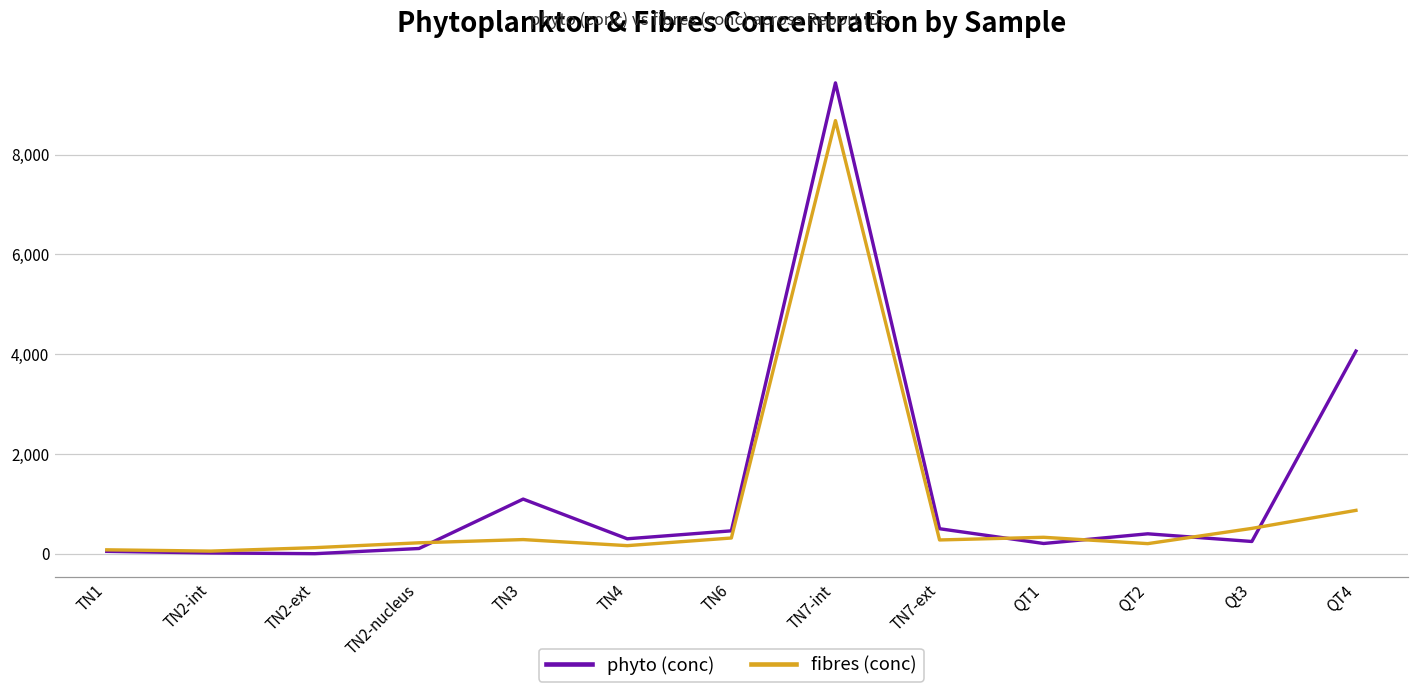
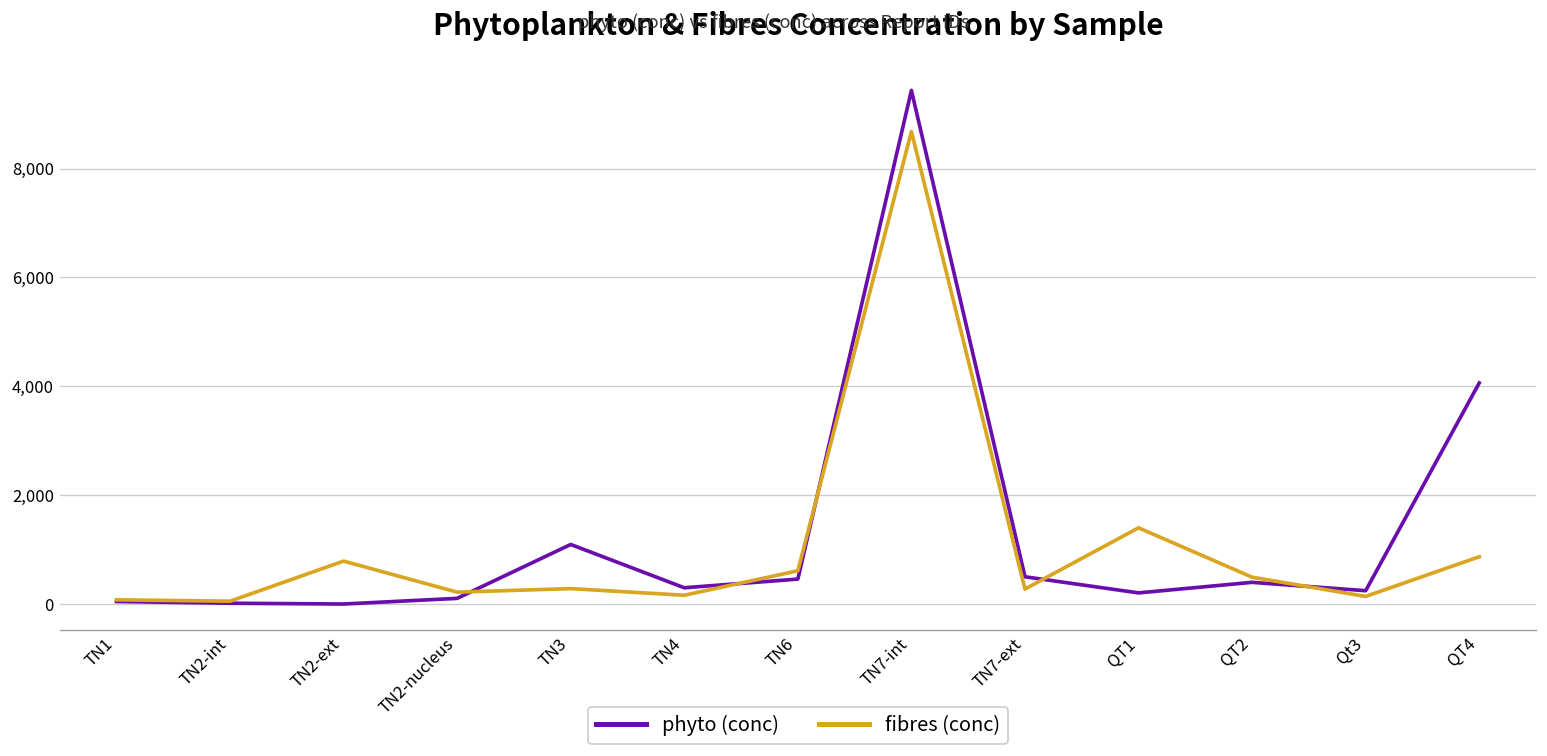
  {
    "phyto (conc)": {
      "TN2-ext": "0",
      "TN2-nucleus": "100",
      "TN3": "1,100",
      "TN4": "300",
      "TN6": "500",
      "TN7-int": "9,400",
      "TN7-ext": "500",
      "QT1": "200",
      "QT2": "400",
      "Qt3": "200",
      "QT4": "4,100"
    },
    "fibres (conc)": {
-     "TN2-ext": "100",
+     "TN2-ext": "800",
      "TN2-nucleus": "200",
      "TN3": "300",
      "TN4": "200",
-     "TN6": "300",
+     "TN6": "600",
      "TN7-int": "8,700",
      "TN7-ext": "300",
-     "QT1": "300",
-     "QT2": "200",
-     "Qt3": "500",
+     "QT1": "1,400",
+     "QT2": "500",
+     "Qt3": "100",
      "QT4": "900"
    }
  }
